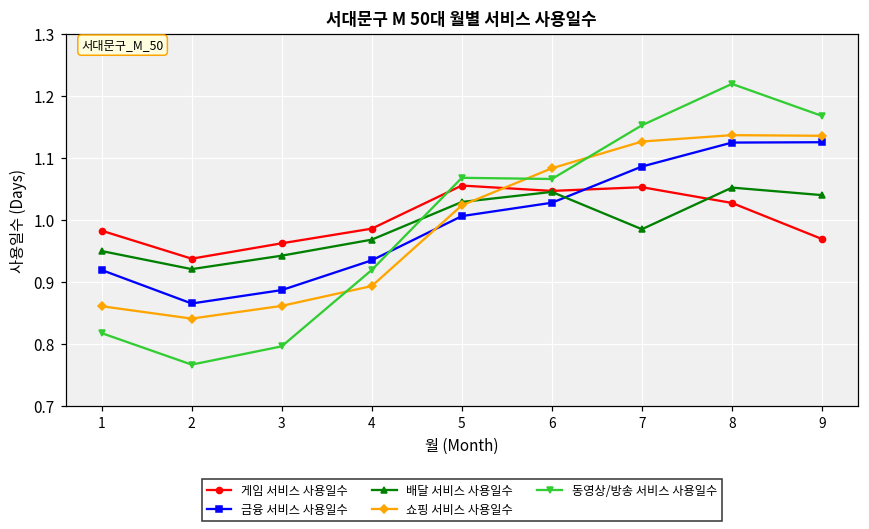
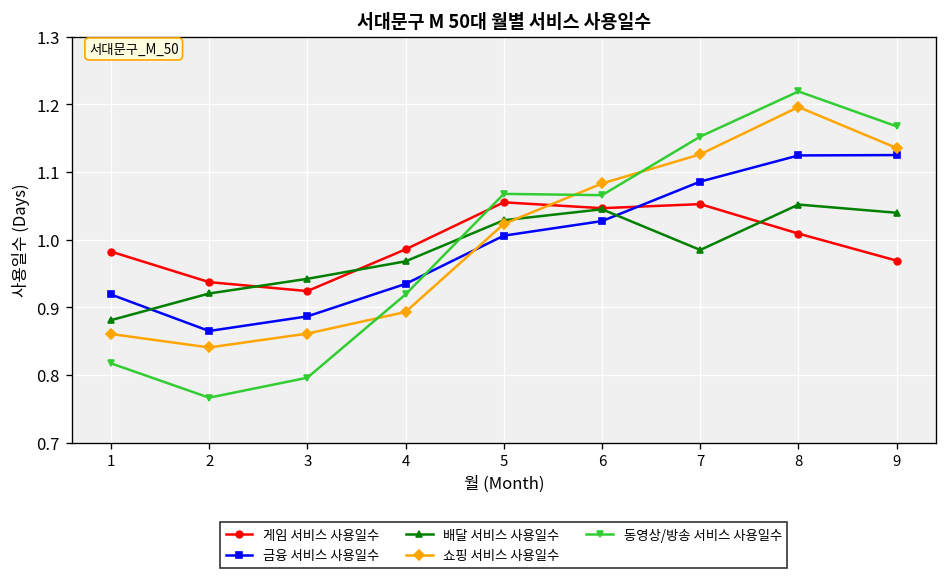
  {
    "게임 서비스 사용일수": {
      "1": 0.98,
      "2": 0.94,
-     "3": 0.96,
+     "3": 0.92,
      "4": 0.99,
      "5": 1.06,
      "7": 1.05,
-     "8": 1.03,
+     "8": 1.01,
      "9": 0.97
    },
    "금융 서비스 사용일수": {
      "1": 0.92,
      "2": 0.87,
      "3": 0.89,
      "4": 0.93,
      "5": 1.01,
      "6": 1.03,
      "7": 1.09,
      "8": 1.12,
      "9": 1.13
    },
    "배달 서비스 사용일수": {
-     "1": 0.95,
+     "1": 0.88,
      "2": 0.92,
      "3": 0.94,
      "4": 0.97,
      "5": 1.03,
      "7": 0.98,
      "8": 1.05,
      "9": 1.04
    },
    "쇼핑 서비스 사용일수": {
      "1": 0.86,
      "2": 0.84,
      "3": 0.86,
      "4": 0.89,
      "5": 1.02,
      "6": 1.08,
      "7": 1.13,
-     "8": 1.14,
+     "8": 1.20,
      "9": 1.14
    },
    "동영상/방송 서비스 사용일수": {
      "1": 0.82,
      "2": 0.77,
      "3": 0.80,
      "4": 0.92,
      "5": 1.07,
      "6": 1.07,
      "7": 1.15,
      "8": 1.22,
      "9": 1.17
    }
  }
